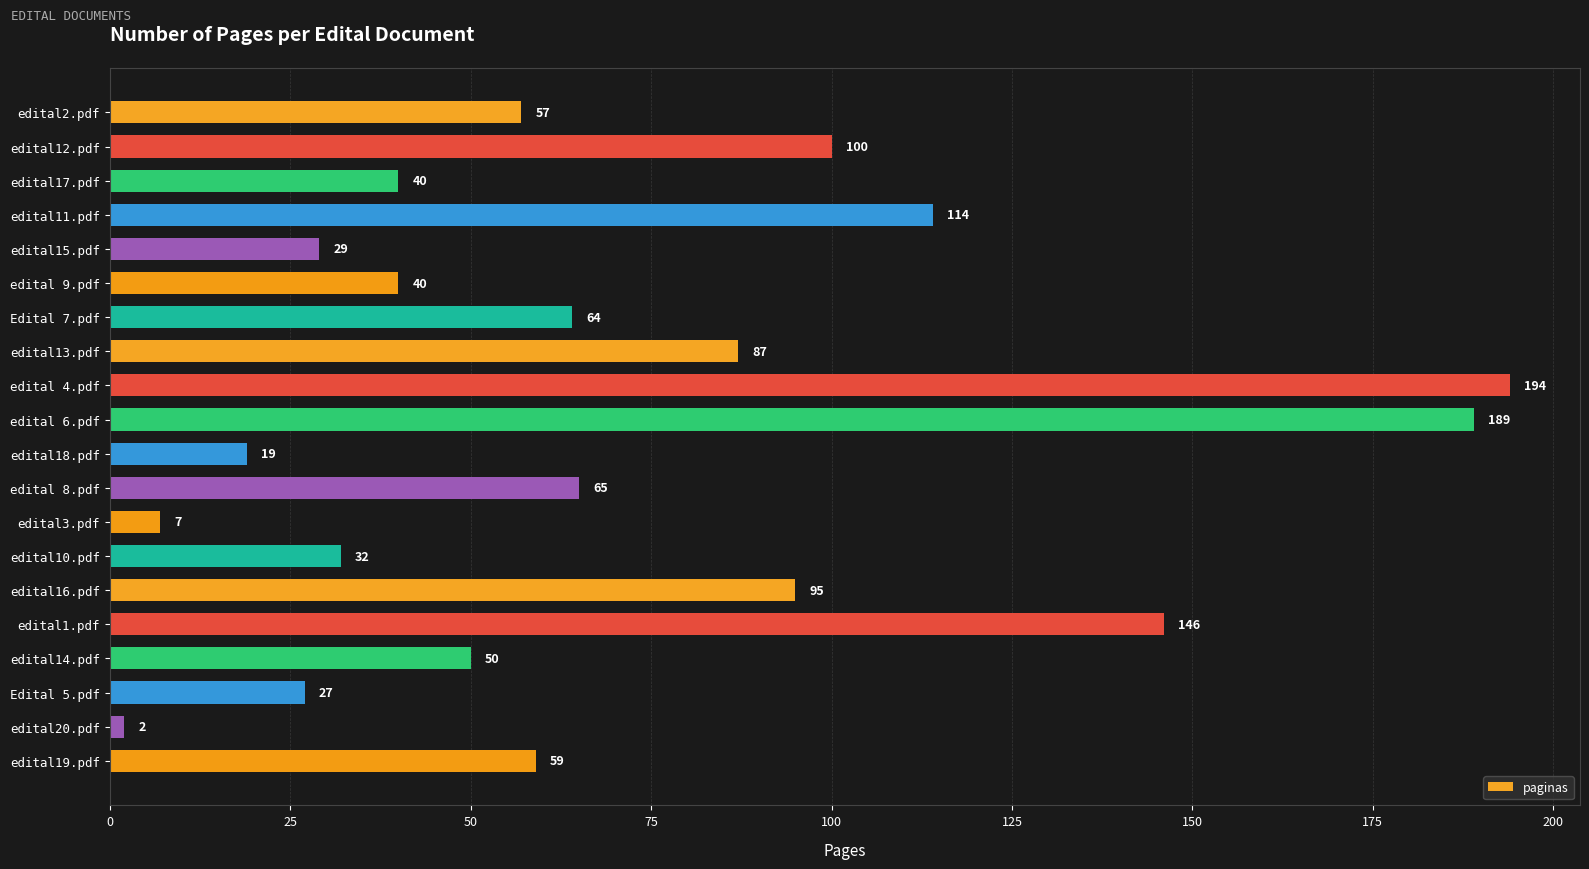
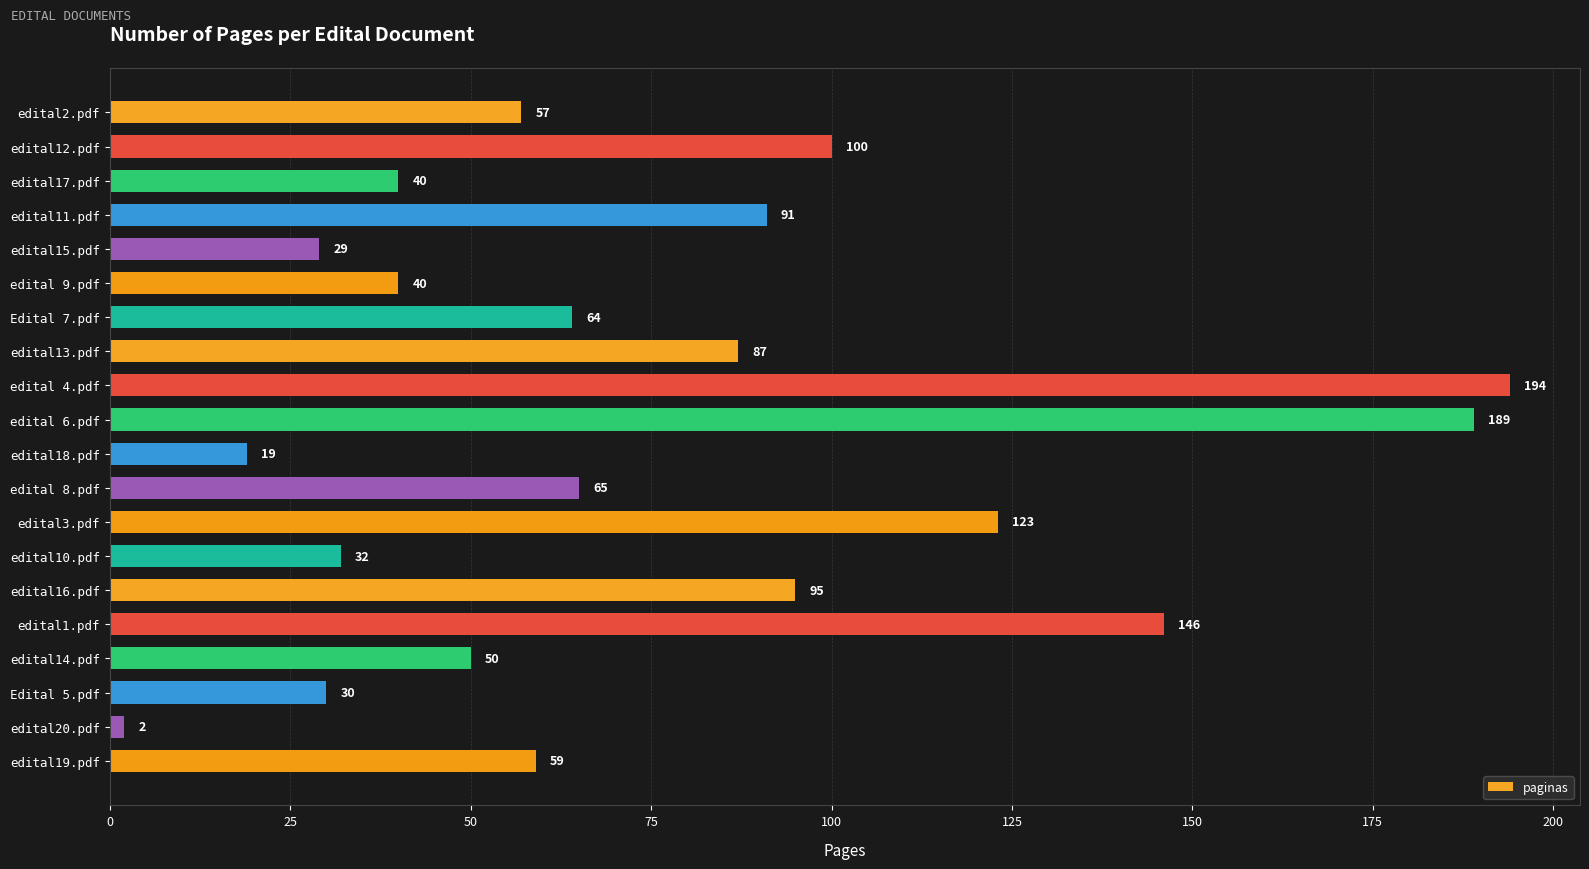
  {
    "edital2.pdf": 57,
    "edital12.pdf": 100,
    "edital17.pdf": 40,
-   "edital11.pdf": 114,
+   "edital11.pdf": 91,
    "edital15.pdf": 29,
    "edital 9.pdf": 40,
    "Edital 7.pdf": 64,
    "edital13.pdf": 87,
    "edital 4.pdf": 194,
    "edital 6.pdf": 189,
    "edital18.pdf": 19,
    "edital 8.pdf": 65,
-   "edital3.pdf": 7,
+   "edital3.pdf": 123,
    "edital10.pdf": 32,
    "edital16.pdf": 95,
    "edital1.pdf": 146,
    "edital14.pdf": 50,
-   "Edital 5.pdf": 27,
+   "Edital 5.pdf": 30,
    "edital20.pdf": 2,
    "edital19.pdf": 59
  }
